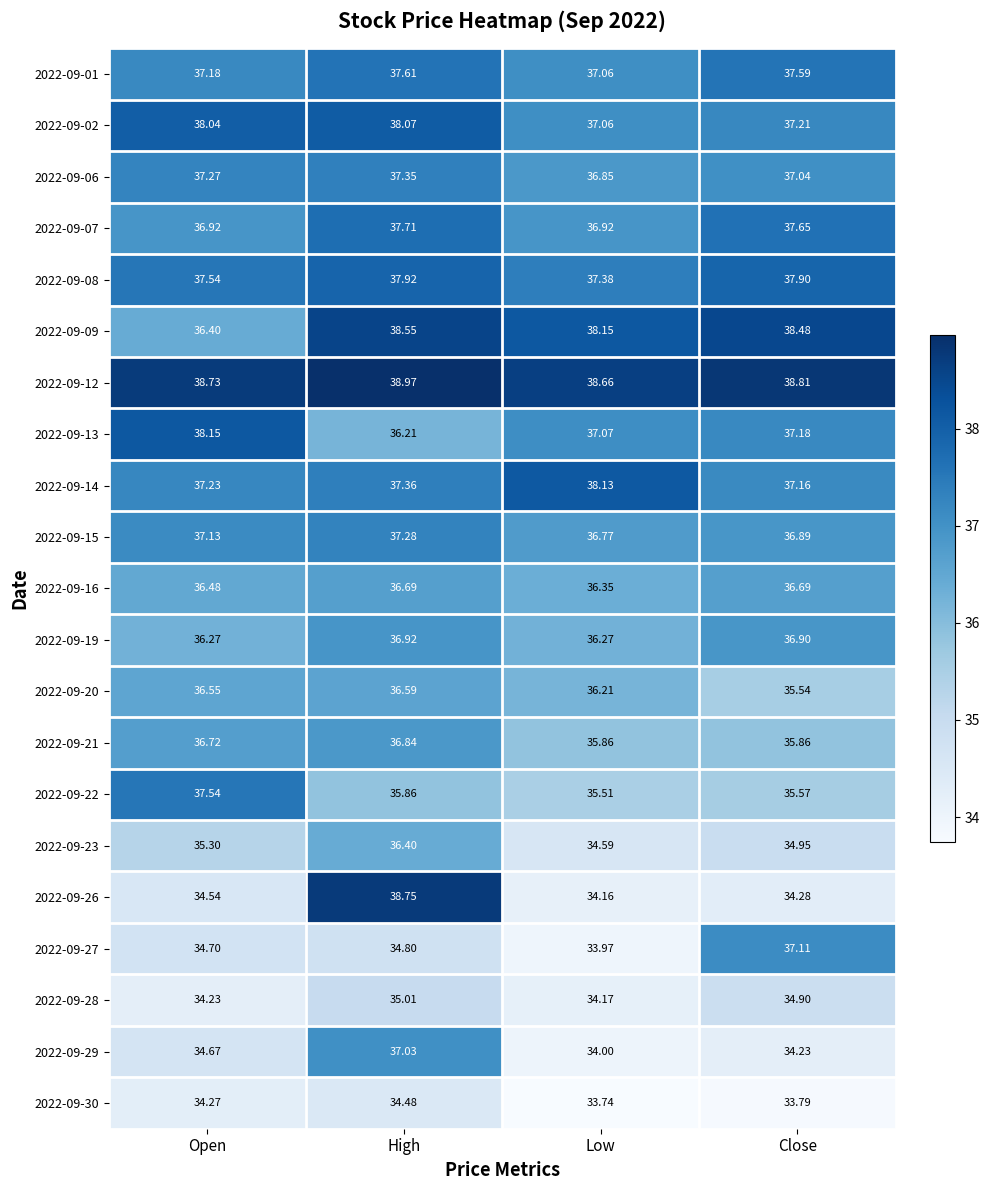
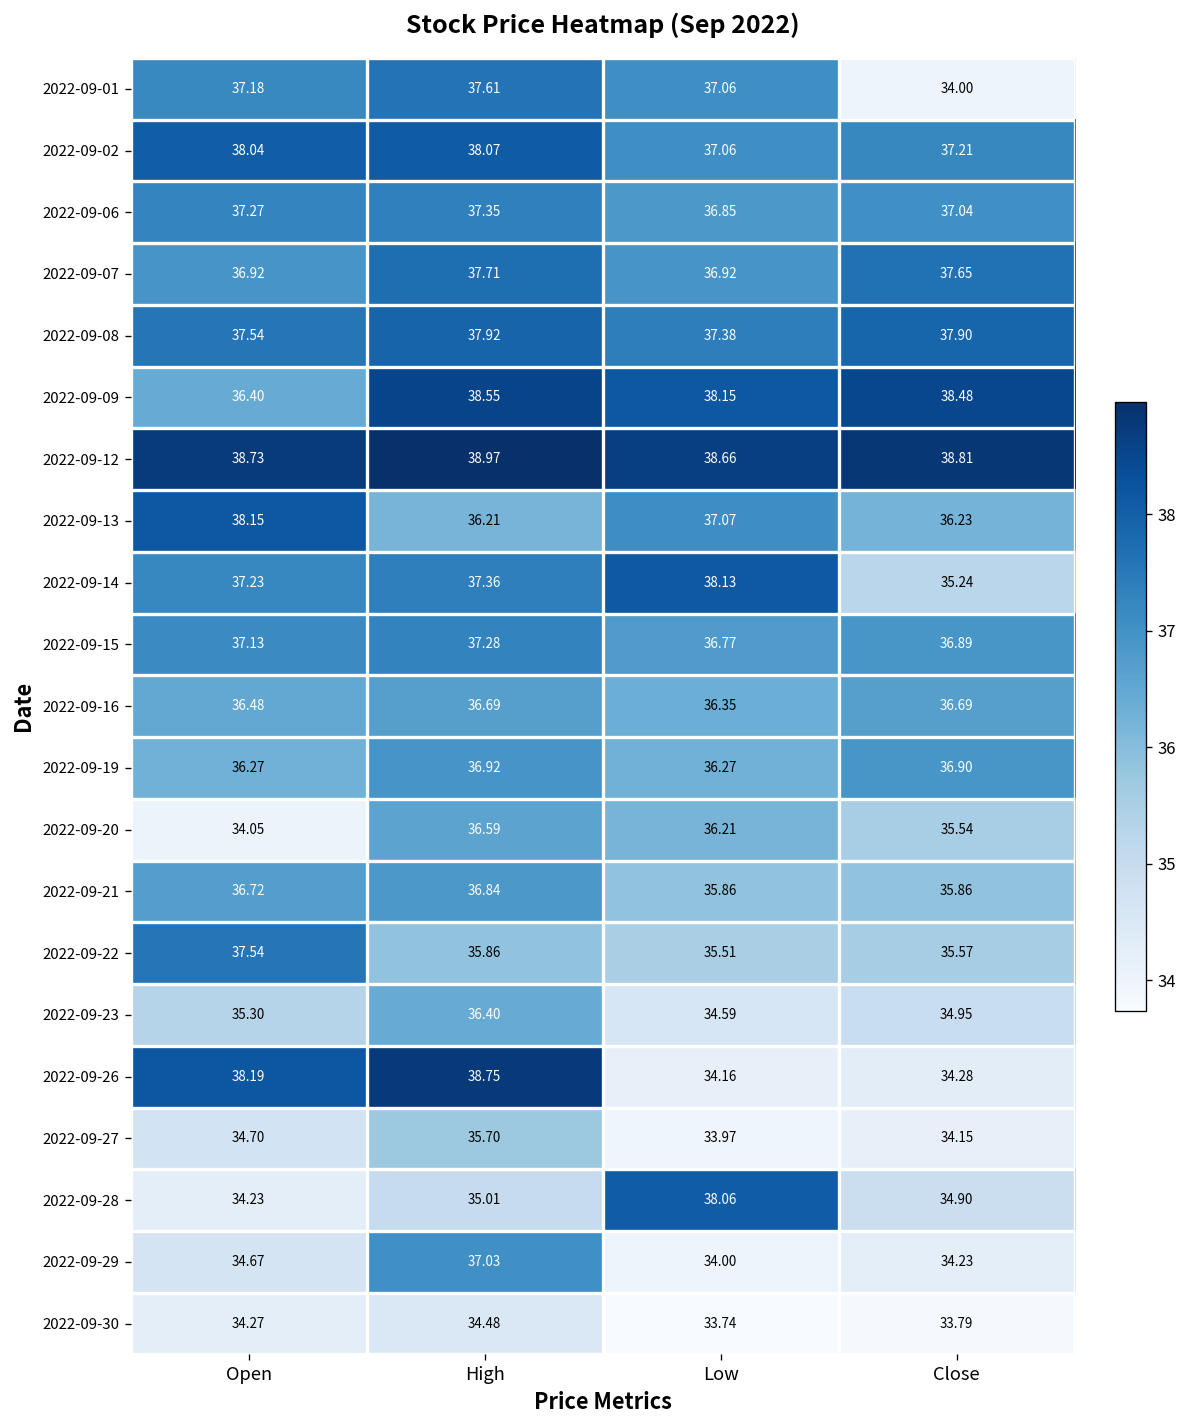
  {
    "2022-09-01": {
      "Open": 37.18,
      "High": 37.61,
      "Low": 37.06,
-     "Close": 37.59
+     "Close": 34.00
    },
    "2022-09-02": {
      "Open": 38.04,
      "High": 38.07,
      "Low": 37.06,
      "Close": 37.21
    },
    "2022-09-06": {
      "Open": 37.27,
      "High": 37.35,
      "Low": 36.85,
      "Close": 37.04
    },
    "2022-09-07": {
      "Open": 36.92,
      "High": 37.71,
      "Low": 36.92,
      "Close": 37.65
    },
    "2022-09-08": {
      "Open": 37.54,
      "High": 37.92,
      "Low": 37.38,
      "Close": 37.90
    },
    "2022-09-09": {
      "Open": 36.40,
      "High": 38.55,
      "Low": 38.15,
      "Close": 38.48
    },
    "2022-09-12": {
      "Open": 38.73,
      "High": 38.97,
      "Low": 38.66,
      "Close": 38.81
    },
    "2022-09-13": {
      "Open": 38.15,
      "High": 36.21,
      "Low": 37.07,
-     "Close": 37.18
+     "Close": 36.23
    },
    "2022-09-14": {
      "Open": 37.23,
      "High": 37.36,
      "Low": 38.13,
-     "Close": 37.16
+     "Close": 35.24
    },
    "2022-09-15": {
      "Open": 37.13,
      "High": 37.28,
      "Low": 36.77,
      "Close": 36.89
    },
    "2022-09-16": {
      "Open": 36.48,
      "High": 36.69,
      "Low": 36.35,
      "Close": 36.69
    },
    "2022-09-19": {
      "Open": 36.27,
      "High": 36.92,
      "Low": 36.27,
      "Close": 36.90
    },
    "2022-09-20": {
-     "Open": 36.55,
+     "Open": 34.05,
      "High": 36.59,
      "Low": 36.21,
      "Close": 35.54
    },
    "2022-09-21": {
      "Open": 36.72,
      "High": 36.84,
      "Low": 35.86,
      "Close": 35.86
    },
    "2022-09-22": {
      "Open": 37.54,
      "High": 35.86,
      "Low": 35.51,
      "Close": 35.57
    },
    "2022-09-23": {
      "Open": 35.30,
      "High": 36.40,
      "Low": 34.59,
      "Close": 34.95
    },
    "2022-09-26": {
-     "Open": 34.54,
+     "Open": 38.19,
      "High": 38.75,
      "Low": 34.16,
      "Close": 34.28
    },
    "2022-09-27": {
      "Open": 34.70,
-     "High": 34.80,
+     "High": 35.70,
      "Low": 33.97,
-     "Close": 37.11
+     "Close": 34.15
    },
    "2022-09-28": {
      "Open": 34.23,
      "High": 35.01,
-     "Low": 34.17,
+     "Low": 38.06,
      "Close": 34.90
    },
    "2022-09-29": {
      "Open": 34.67,
      "High": 37.03,
      "Low": 34.00,
      "Close": 34.23
    },
    "2022-09-30": {
      "Open": 34.27,
      "High": 34.48,
      "Low": 33.74,
      "Close": 33.79
    }
  }
